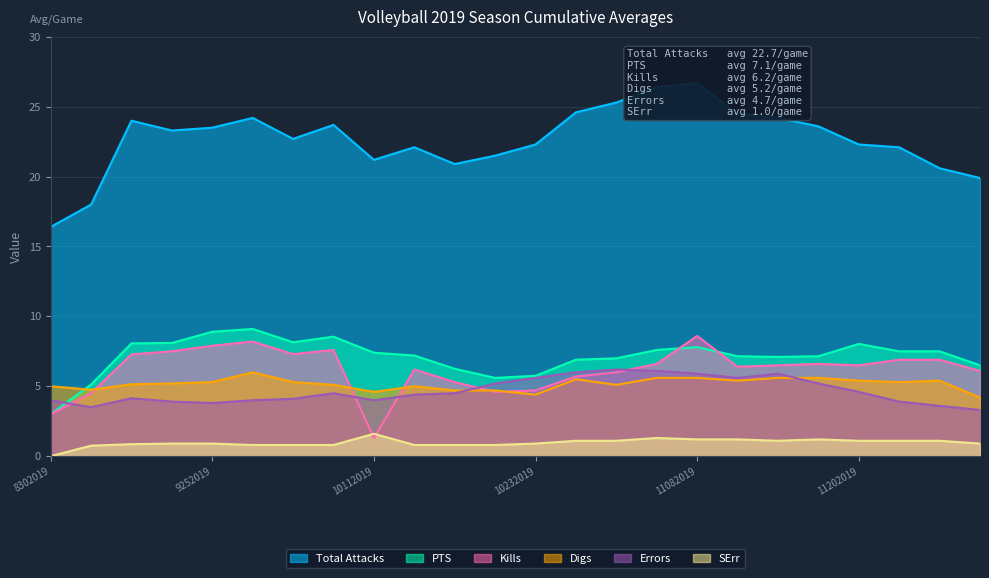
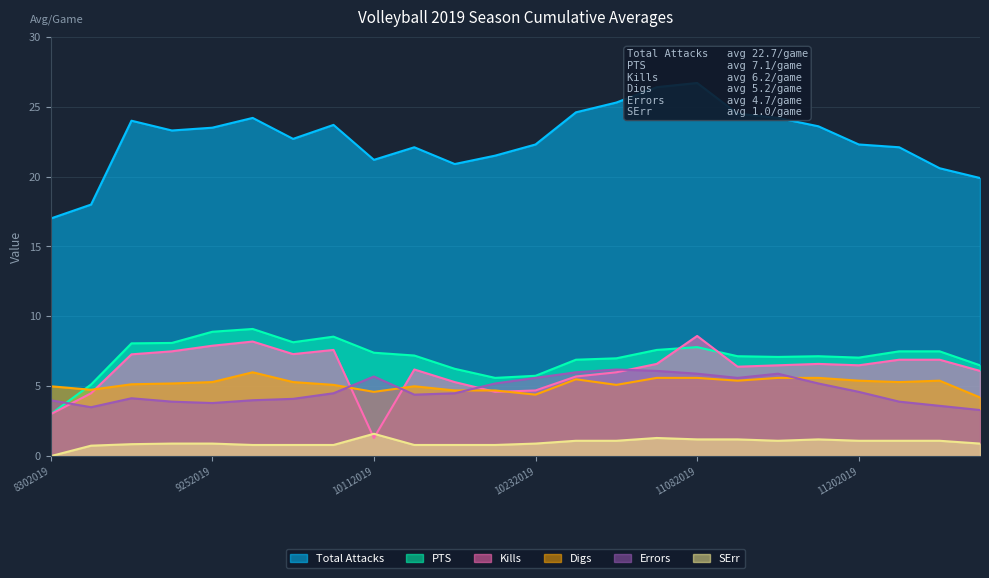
  {
    "Total Attacks": {
-     "8302019": 16.4,
+     "8302019": 17.0,
      "9252019": 23.5,
      "10112019": 21.2,
      "10232019": 22.3,
      "11202019": 22.3
    },
    "PTS": {
      "9252019": 8.9,
      "10112019": 7.4,
      "11082019": 7.8,
-     "11202019": 8.0
+     "11202019": 7.1
    },
    "Kills": {
      "9252019": 7.9,
      "10112019": 1.3,
      "10232019": 4.7,
      "11082019": 8.6,
      "11202019": 6.5
    },
    "Digs": {
      "8302019": 5.0,
      "9252019": 5.3,
      "10112019": 4.6,
      "10232019": 4.4,
      "11082019": 5.6,
      "11202019": 5.4
    },
    "Errors": {
      "8302019": 4.0,
      "9252019": 3.8,
-     "10112019": 4.0,
+     "10112019": 5.7,
      "11082019": 5.9,
      "11202019": 4.6
    },
    "SErr": {
      "8302019": 0.0,
      "9252019": 0.9,
      "10112019": 1.6,
      "10232019": 0.9,
      "11082019": 1.2,
      "11202019": 1.1
    }
  }
